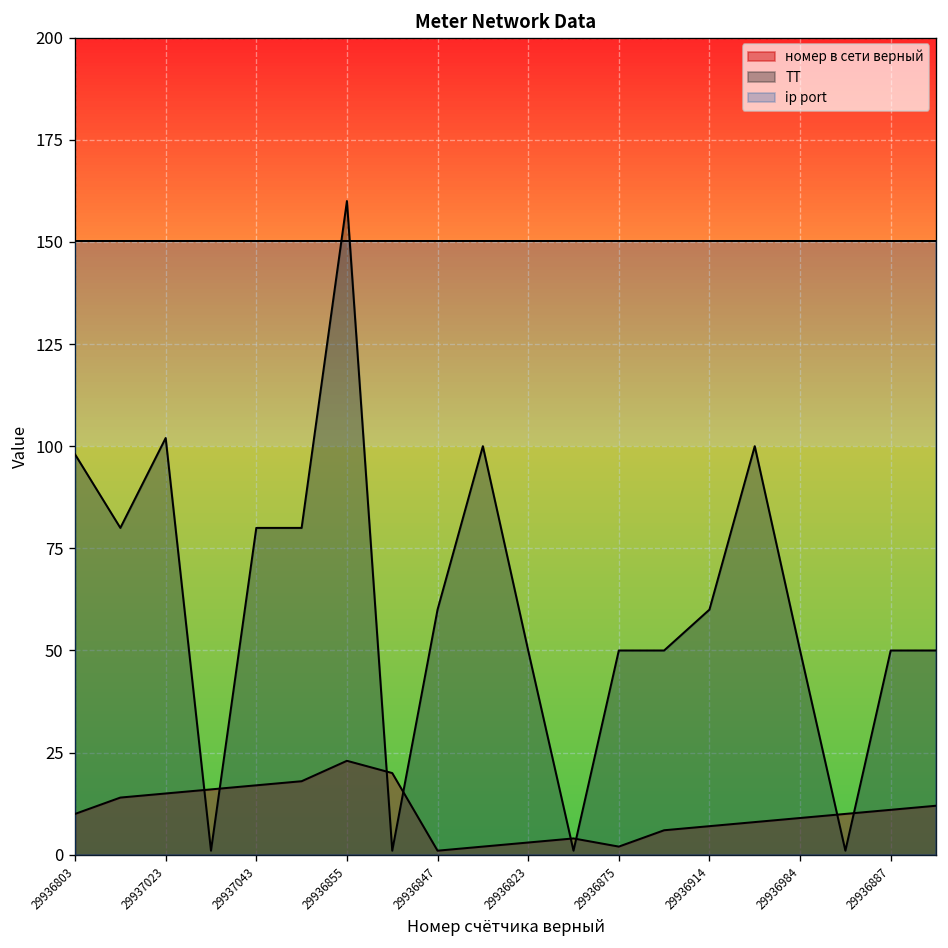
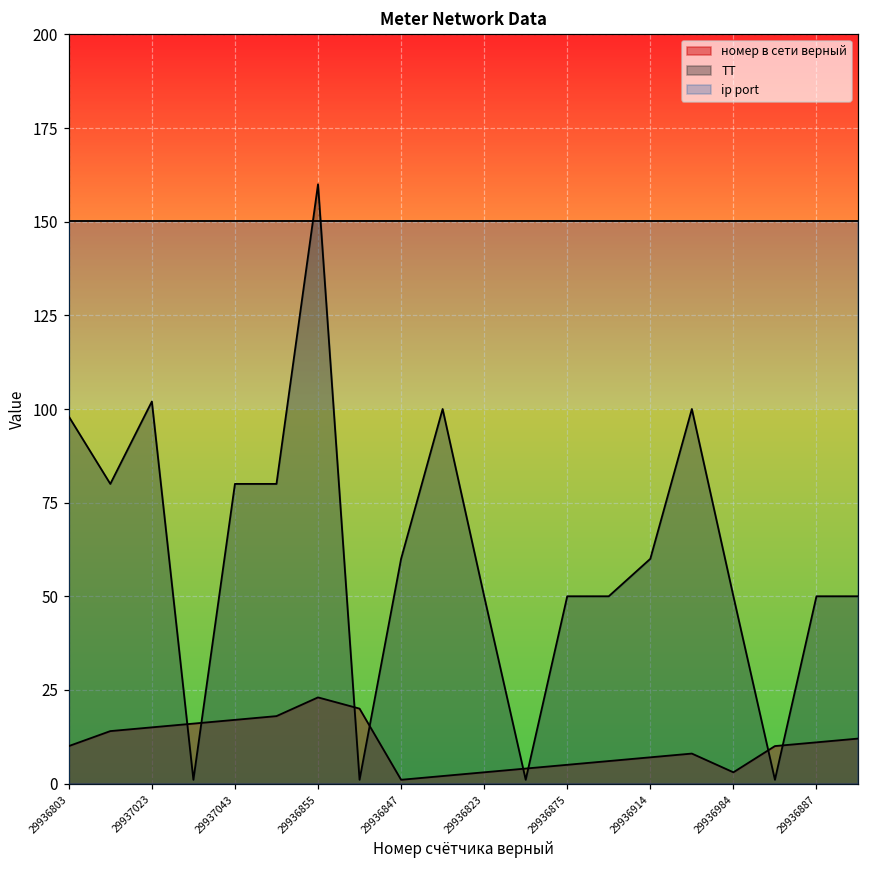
  {
    "номер в сети верный": {
      "29936803": 10,
      "29937023": 15,
      "29937043": 17,
      "29936855": 23,
      "29936847": 1,
      "29936823": 3,
-     "29936875": 2,
+     "29936875": 5,
      "29936914": 7,
-     "29936984": 9,
+     "29936984": 3,
      "29936887": 11
    },
    "ТТ": {
      "29936803": 98,
      "29937023": 102,
      "29937043": 80,
      "29936855": 160,
      "29936847": 60,
      "29936823": 50,
      "29936875": 50,
      "29936914": 60,
      "29936984": 50,
      "29936887": 50
    },
    "ip port": {
      "29936803": 150,
      "29937023": 150,
      "29937043": 150,
      "29936855": 150,
      "29936847": 150,
      "29936823": 150,
      "29936875": 150,
      "29936914": 150,
      "29936984": 150,
      "29936887": 150
    }
  }
